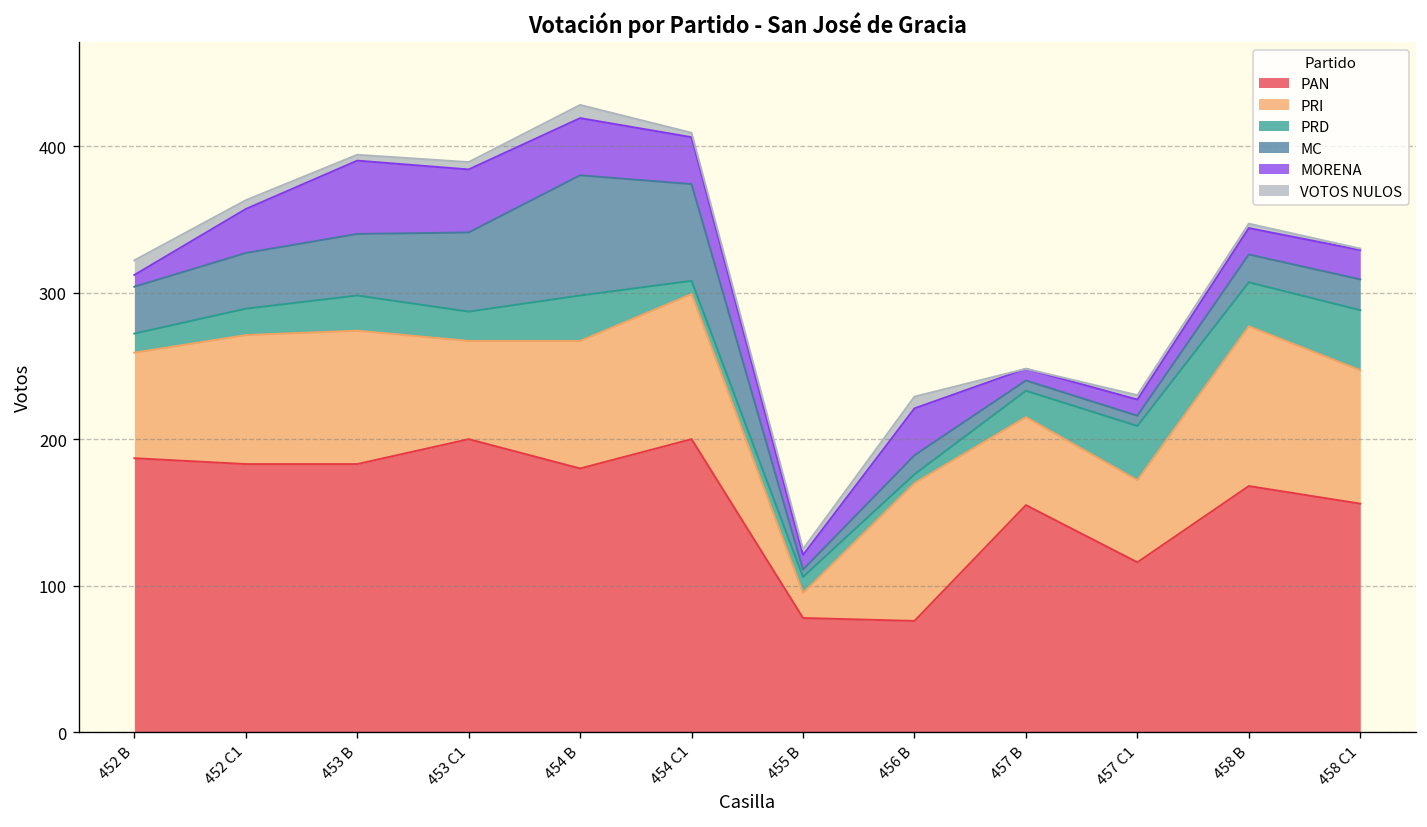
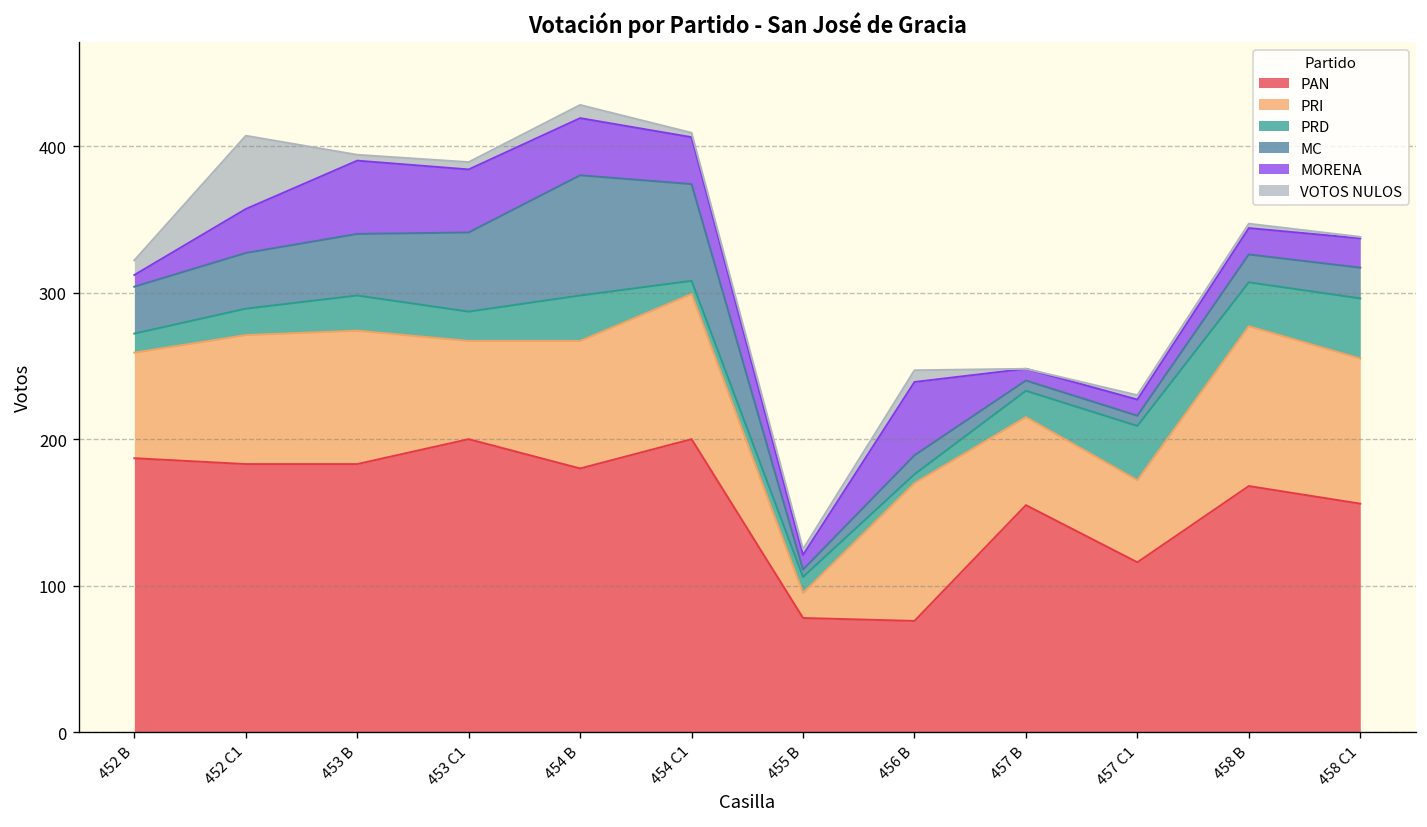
  {
    "PAN": {
      "452 B": 187,
      "452 C1": 183,
      "453 B": 183,
      "453 C1": 200,
      "454 B": 180,
      "454 C1": 200,
      "455 B": 78,
      "456 B": 76,
      "457 B": 155,
      "457 C1": 116,
      "458 B": 168,
      "458 C1": 156
    },
    "PRI": {
      "452 B": 72,
      "452 C1": 88,
      "453 B": 91,
      "453 C1": 67,
      "454 B": 87,
      "454 C1": 99,
      "455 B": 17,
      "456 B": 94,
      "457 B": 60,
      "457 C1": 56,
      "458 B": 109,
-     "458 C1": 91
+     "458 C1": 99
    },
    "MORENA": {
      "452 B": 8,
      "452 C1": 30,
      "453 B": 50,
      "453 C1": 43,
      "454 B": 39,
      "454 C1": 32,
      "455 B": 10,
-     "456 B": 32,
+     "456 B": 50,
      "457 C1": 11,
      "458 B": 18
    },
    "VOTOS NULOS": {
      "452 B": 10,
-     "452 C1": 6,
+     "452 C1": 50,
      "453 B": 4,
      "453 C1": 5,
      "454 B": 9,
      "454 C1": 3,
      "455 B": 4,
      "456 B": 8,
      "457 C1": 3,
      "458 B": 3
    }
  }
